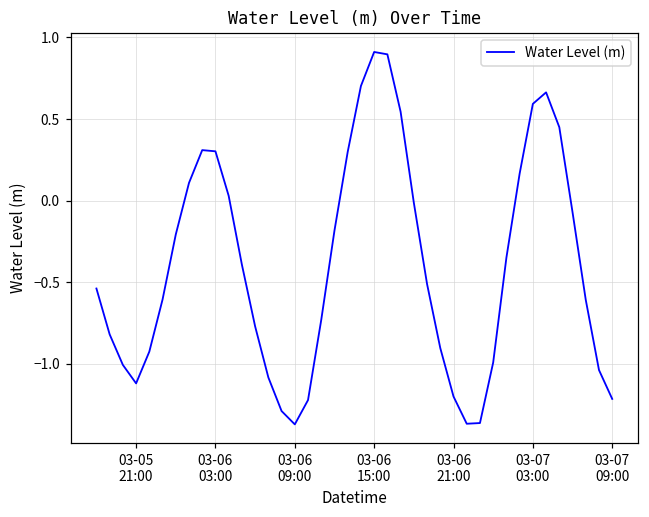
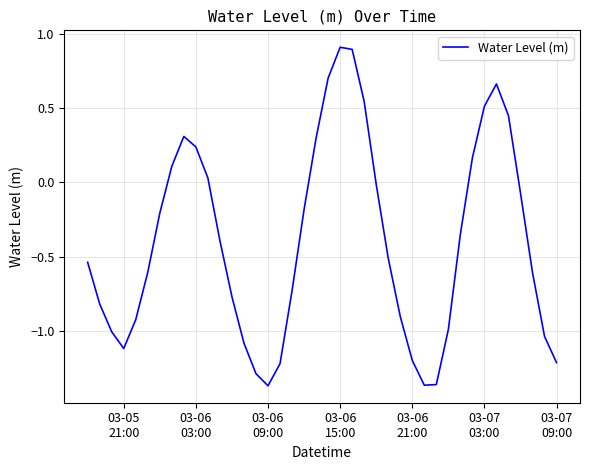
  {
    "03-05 21:00": -1.12,
-   "03-06 03:00": 0.30,
+   "03-06 03:00": 0.24,
    "03-06 09:00": -1.37,
    "03-06 15:00": 0.91,
    "03-06 21:00": -1.20,
-   "03-07 03:00": 0.59,
+   "03-07 03:00": 0.51,
    "03-07 09:00": -1.21
  }
